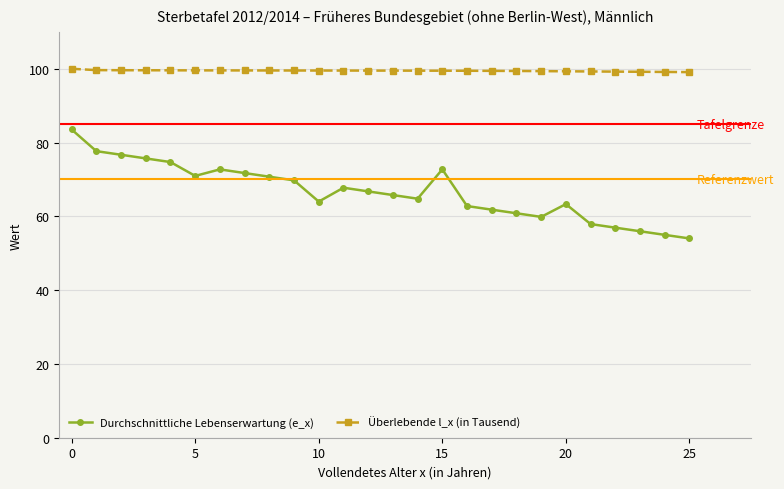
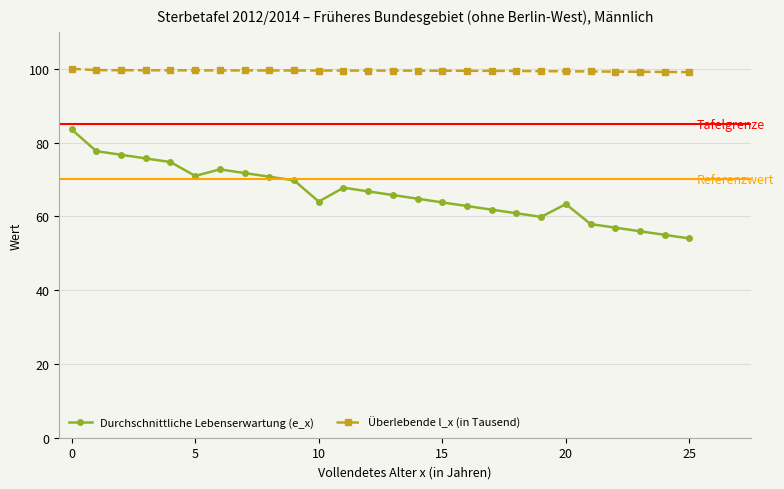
  {
    "Durchschnittliche Lebenserwartung (e_x)": {
      "0": 84,
      "5": 71,
      "10": 64,
-     "15": 73,
+     "15": 64,
      "20": 63,
      "25": 54
    },
    "Überlebende l_x (in Tausend)": {
      "0": 100,
      "5": 100,
      "10": 100,
      "15": 99,
      "20": 99,
      "25": 99
    }
  }
